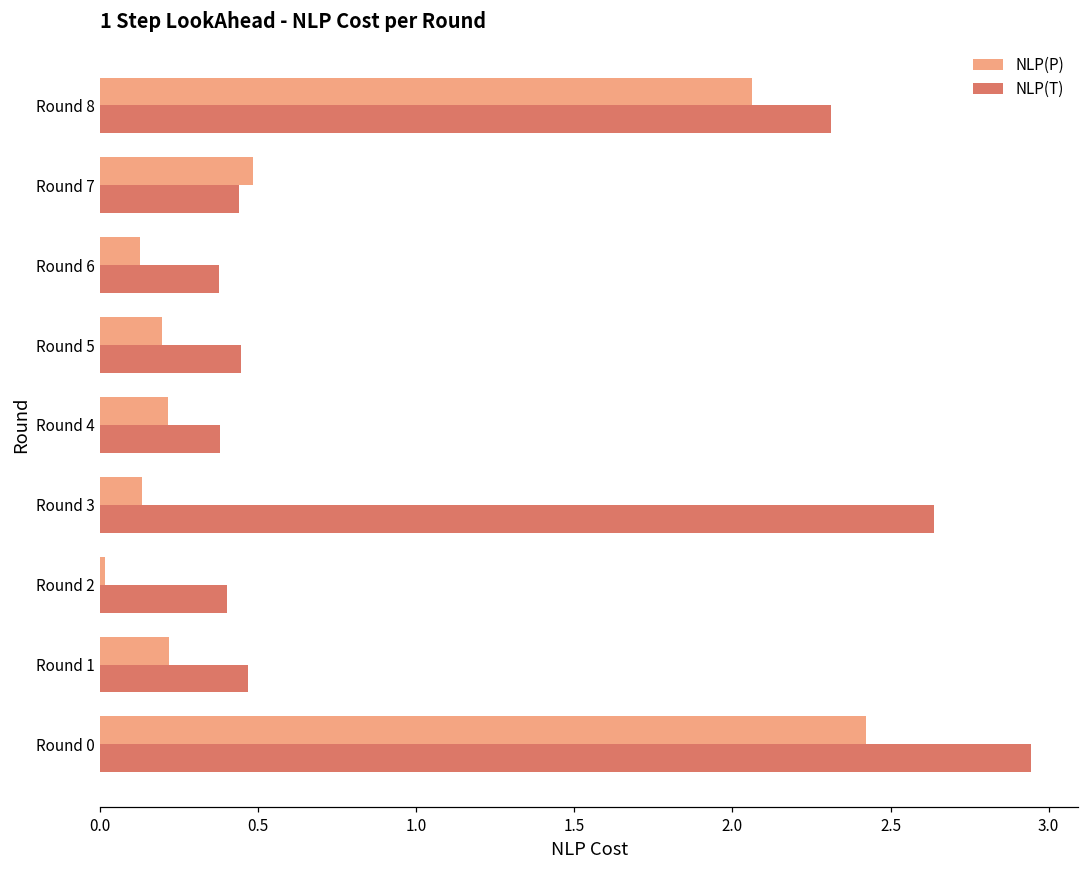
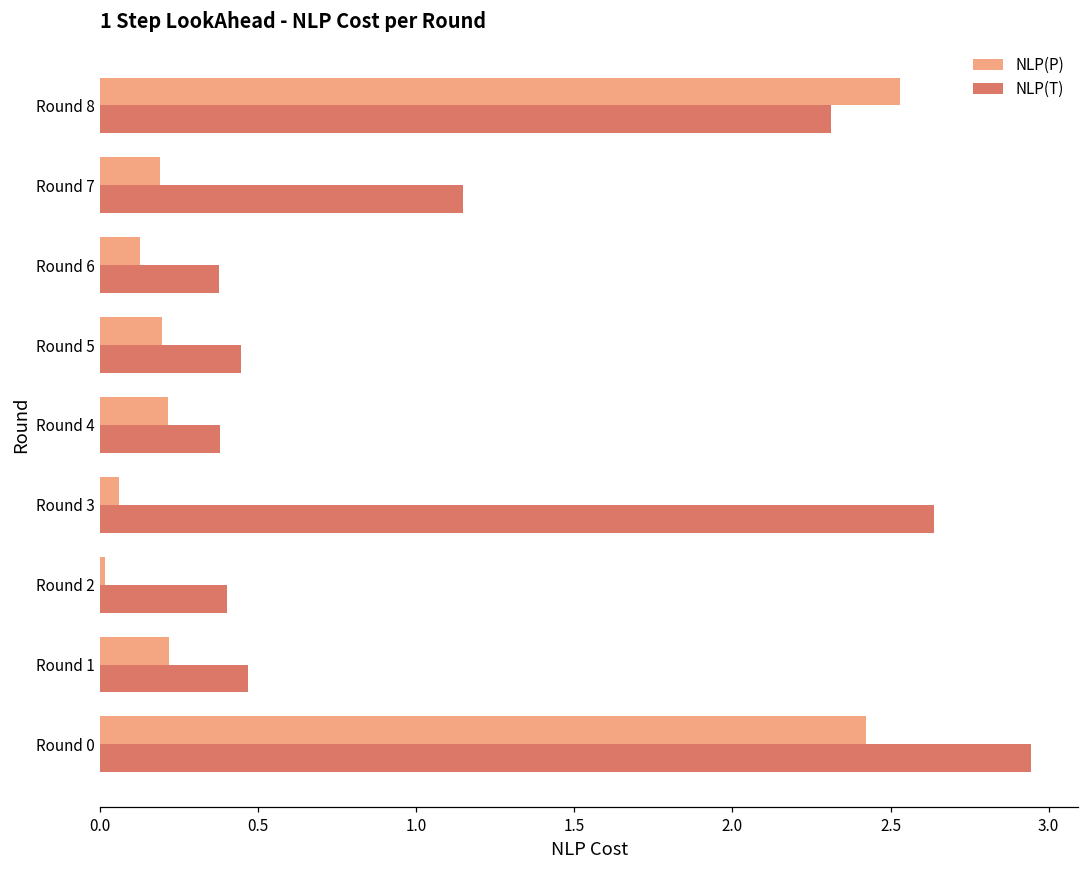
  {
    "NLP(P)": {
-     "Round 8": 2.06,
-     "Round 7": 0.48,
+     "Round 8": 2.53,
+     "Round 7": 0.19,
      "Round 6": 0.13,
      "Round 5": 0.20,
      "Round 4": 0.21,
-     "Round 3": 0.13,
+     "Round 3": 0.06,
      "Round 2": 0.02,
      "Round 1": 0.22,
      "Round 0": 2.42
    },
    "NLP(T)": {
      "Round 8": 2.31,
-     "Round 7": 0.44,
+     "Round 7": 1.15,
      "Round 6": 0.38,
      "Round 5": 0.45,
      "Round 4": 0.38,
      "Round 3": 2.64,
      "Round 2": 0.40,
      "Round 1": 0.47,
      "Round 0": 2.95
    }
  }
